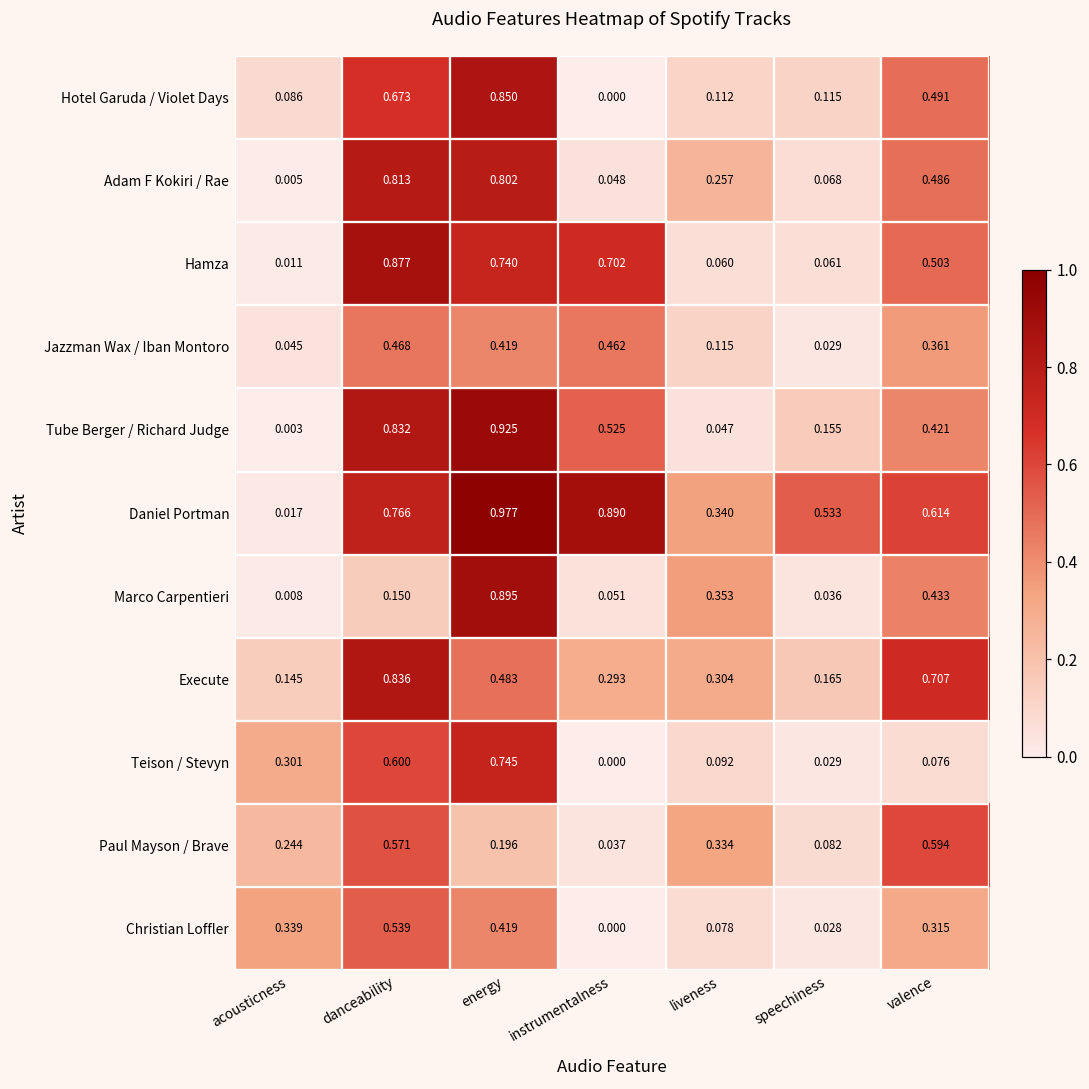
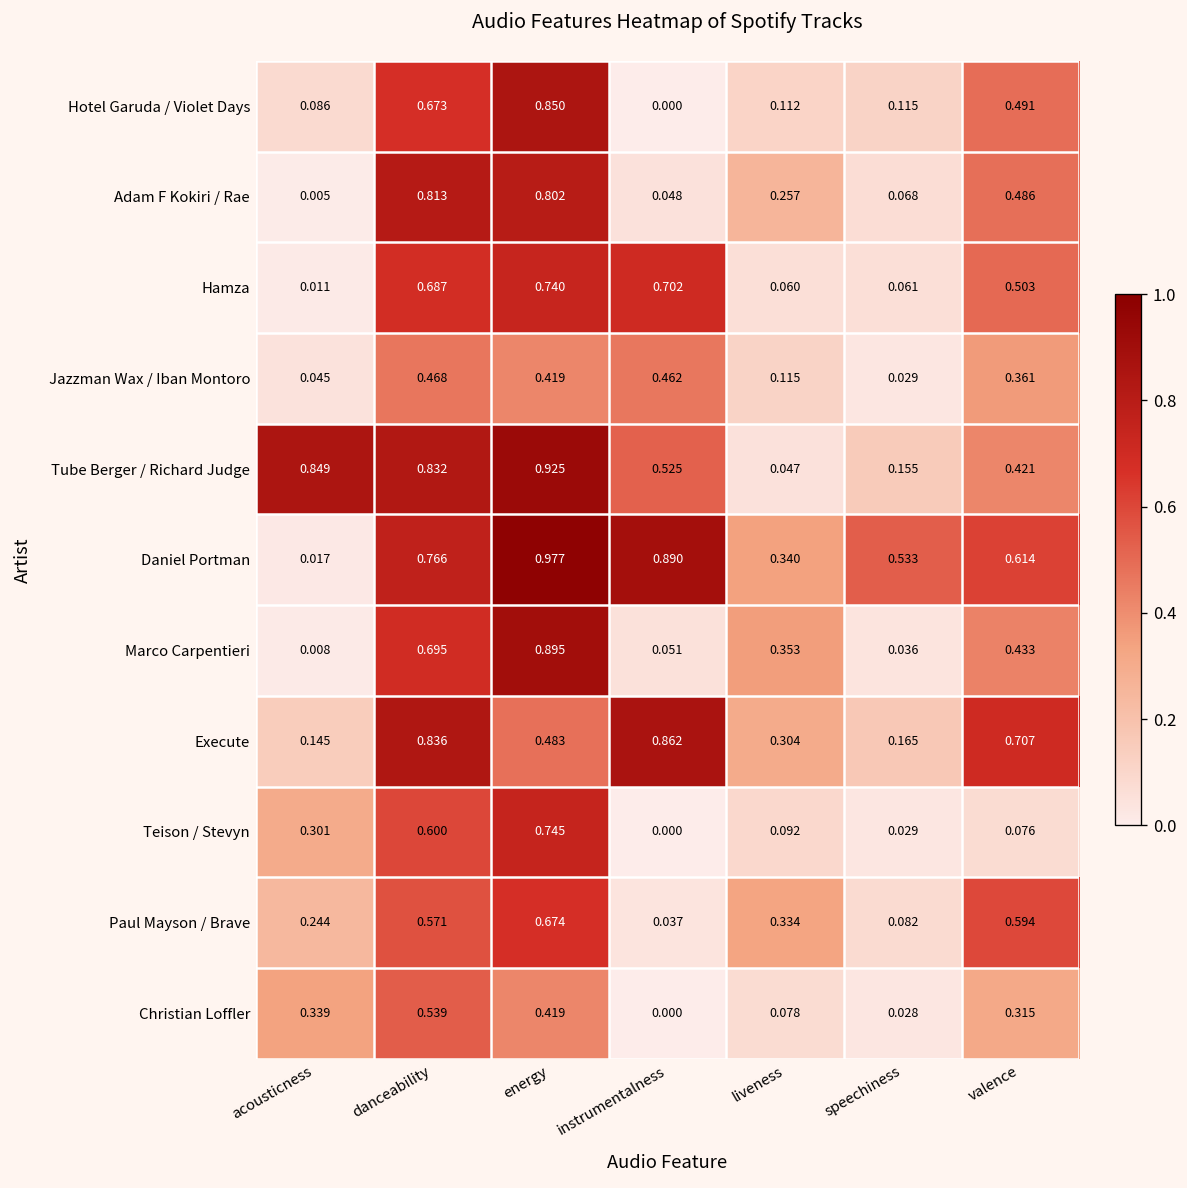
  {
    "Hotel Garuda / Violet Days": {
      "acousticness": 0.086,
      "danceability": 0.673,
      "energy": 0.850,
      "instrumentalness": 0.000,
      "liveness": 0.112,
      "speechiness": 0.115,
      "valence": 0.491
    },
    "Adam F Kokiri / Rae": {
      "acousticness": 0.005,
      "danceability": 0.813,
      "energy": 0.802,
      "instrumentalness": 0.048,
      "liveness": 0.257,
      "speechiness": 0.068,
      "valence": 0.486
    },
    "Hamza": {
      "acousticness": 0.011,
-     "danceability": 0.877,
+     "danceability": 0.687,
      "energy": 0.740,
      "instrumentalness": 0.702,
      "liveness": 0.060,
      "speechiness": 0.061,
      "valence": 0.503
    },
    "Jazzman Wax / Iban Montoro": {
      "acousticness": 0.045,
      "danceability": 0.468,
      "energy": 0.419,
      "instrumentalness": 0.462,
      "liveness": 0.115,
      "speechiness": 0.029,
      "valence": 0.361
    },
    "Tube Berger / Richard Judge": {
-     "acousticness": 0.003,
+     "acousticness": 0.849,
      "danceability": 0.832,
      "energy": 0.925,
      "instrumentalness": 0.525,
      "liveness": 0.047,
      "speechiness": 0.155,
      "valence": 0.421
    },
    "Daniel Portman": {
      "acousticness": 0.017,
      "danceability": 0.766,
      "energy": 0.977,
      "instrumentalness": 0.890,
      "liveness": 0.340,
      "speechiness": 0.533,
      "valence": 0.614
    },
    "Marco Carpentieri": {
      "acousticness": 0.008,
-     "danceability": 0.150,
+     "danceability": 0.695,
      "energy": 0.895,
      "instrumentalness": 0.051,
      "liveness": 0.353,
      "speechiness": 0.036,
      "valence": 0.433
    },
    "Execute": {
      "acousticness": 0.145,
      "danceability": 0.836,
      "energy": 0.483,
-     "instrumentalness": 0.293,
+     "instrumentalness": 0.862,
      "liveness": 0.304,
      "speechiness": 0.165,
      "valence": 0.707
    },
    "Teison / Stevyn": {
      "acousticness": 0.301,
      "danceability": 0.600,
      "energy": 0.745,
      "instrumentalness": 0.000,
      "liveness": 0.092,
      "speechiness": 0.029,
      "valence": 0.076
    },
    "Paul Mayson / Brave": {
      "acousticness": 0.244,
      "danceability": 0.571,
-     "energy": 0.196,
+     "energy": 0.674,
      "instrumentalness": 0.037,
      "liveness": 0.334,
      "speechiness": 0.082,
      "valence": 0.594
    },
    "Christian Loffler": {
      "acousticness": 0.339,
      "danceability": 0.539,
      "energy": 0.419,
      "instrumentalness": 0.000,
      "liveness": 0.078,
      "speechiness": 0.028,
      "valence": 0.315
    }
  }
